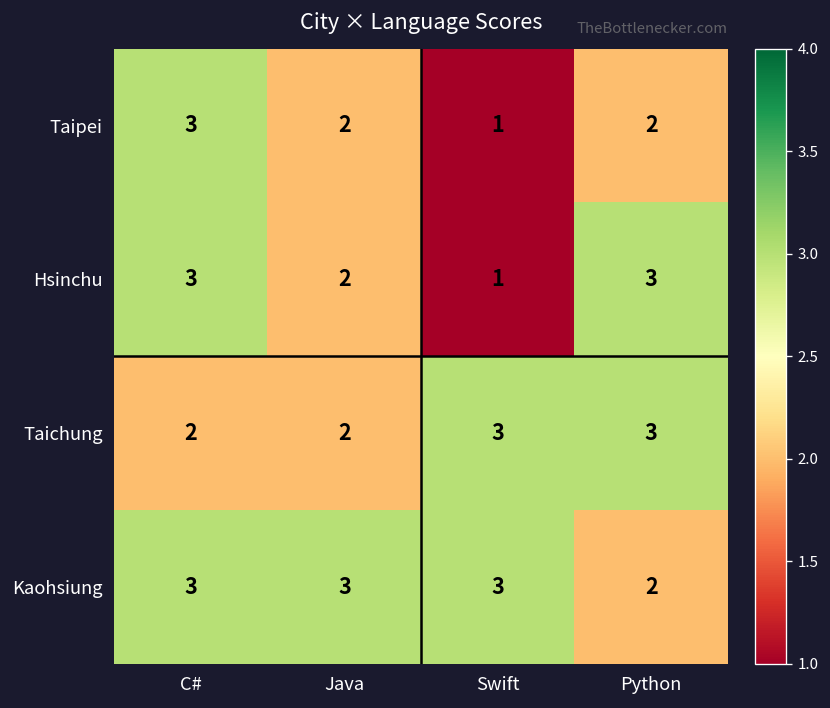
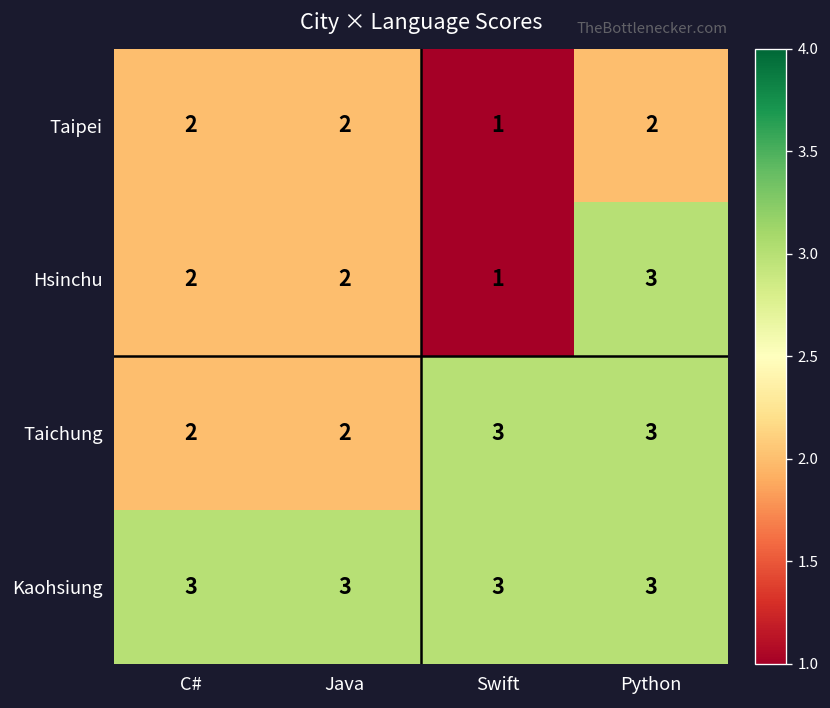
  {
    "Taipei": {
-     "C#": 3,
+     "C#": 2,
      "Java": 2,
      "Swift": 1,
      "Python": 2
    },
    "Hsinchu": {
-     "C#": 3,
+     "C#": 2,
      "Java": 2,
      "Swift": 1,
      "Python": 3
    },
    "Taichung": {
      "C#": 2,
      "Java": 2,
      "Swift": 3,
      "Python": 3
    },
    "Kaohsiung": {
      "C#": 3,
      "Java": 3,
      "Swift": 3,
-     "Python": 2
+     "Python": 3
    }
  }
